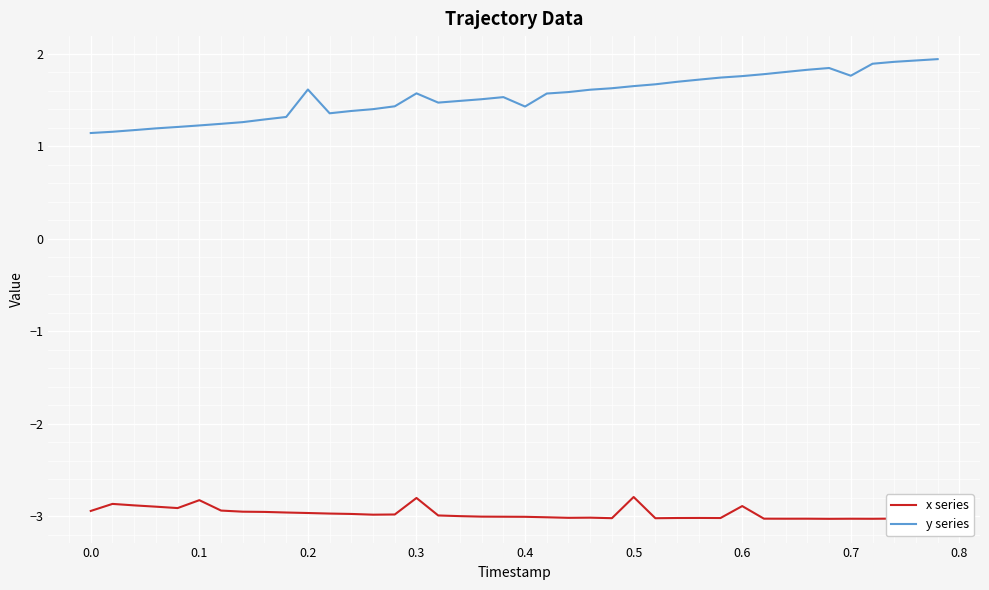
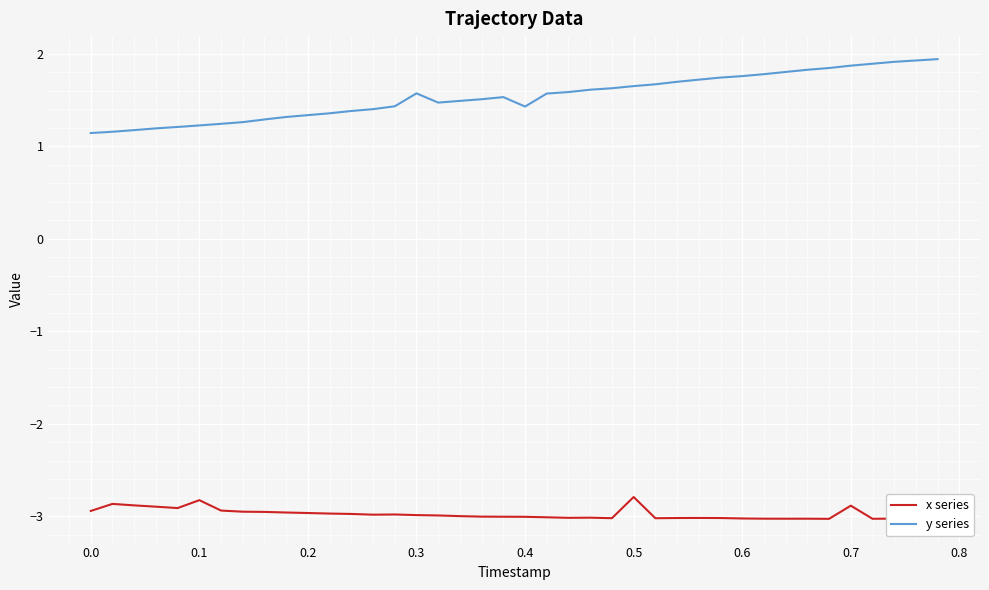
  {
    "x series": {
      "0.0": -2.9,
      "0.1": -2.8,
      "0.2": -3.0,
-     "0.3": -2.8,
+     "0.3": -3.0,
      "0.4": -3.0,
      "0.5": -2.8,
-     "0.6": -2.9,
-     "0.7": -3.0
+     "0.6": -3.0,
+     "0.7": -2.9
    },
    "y series": {
      "0.0": 1.1,
      "0.1": 1.2,
-     "0.2": 1.6,
+     "0.2": 1.3,
      "0.3": 1.6,
      "0.4": 1.4,
      "0.5": 1.6,
      "0.6": 1.8,
-     "0.7": 1.8
+     "0.7": 1.9
    }
  }
